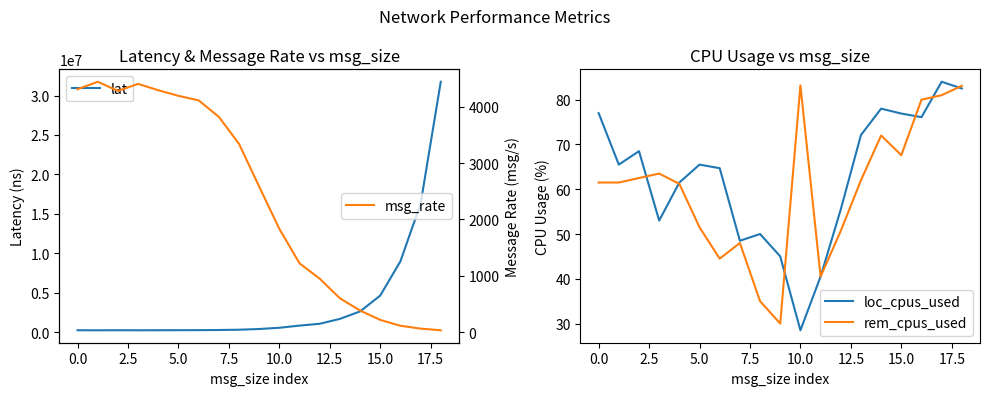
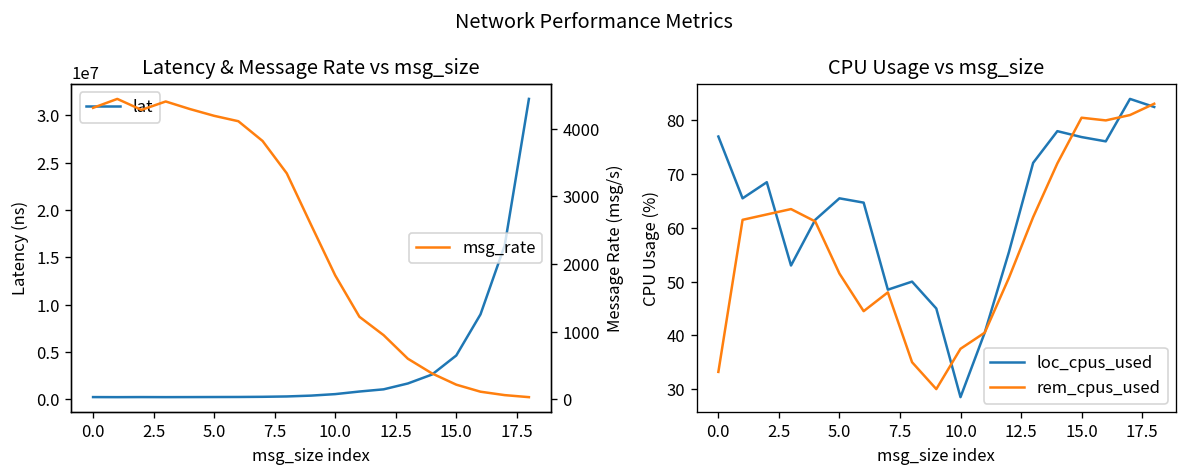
  {
    "CPU Usage vs msg_size": {
      "loc_cpus_used": {
        "0.0": 77,
        "5.0": 66,
        "10.0": 29,
        "15.0": 77
      },
      "rem_cpus_used": {
-       "0.0": 62,
+       "0.0": 33,
        "5.0": 52,
-       "10.0": 83,
-       "15.0": 68
+       "10.0": 38,
+       "15.0": 81
      }
    }
  }
